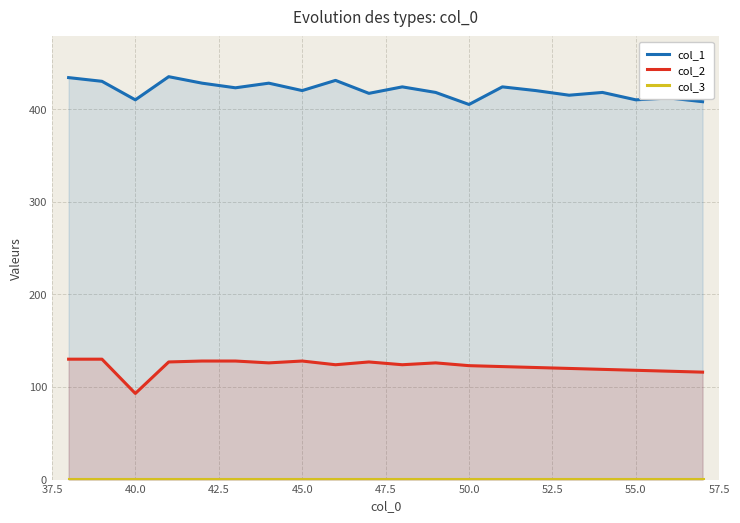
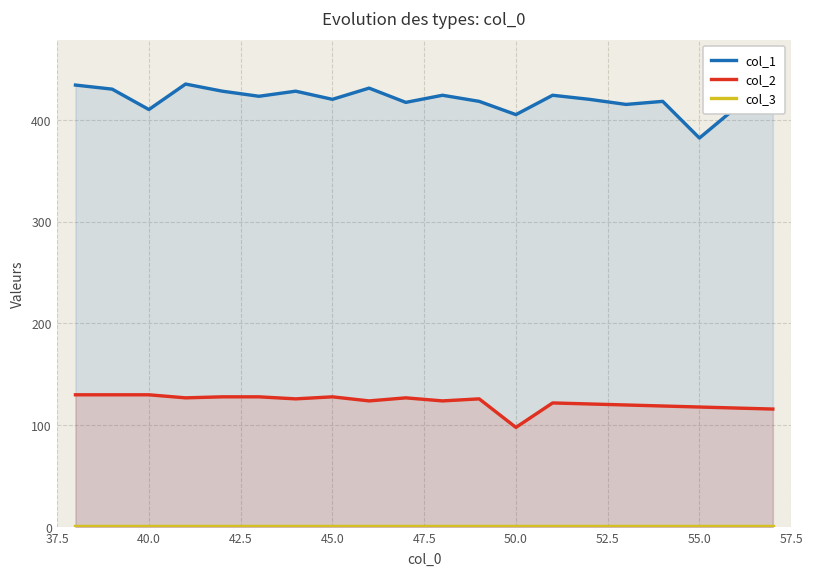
  {
    "col_1": {
      "40.0": 410,
      "45.0": 420,
      "50.0": 410,
-     "55.0": 410
+     "55.0": 380
    },
    "col_2": {
-     "40.0": 90,
+     "40.0": 130,
      "45.0": 130,
-     "50.0": 120,
+     "50.0": 100,
      "55.0": 120
    },
    "col_3": {
      "40.0": 0,
      "45.0": 0,
      "50.0": 0,
      "55.0": 0
    }
  }
